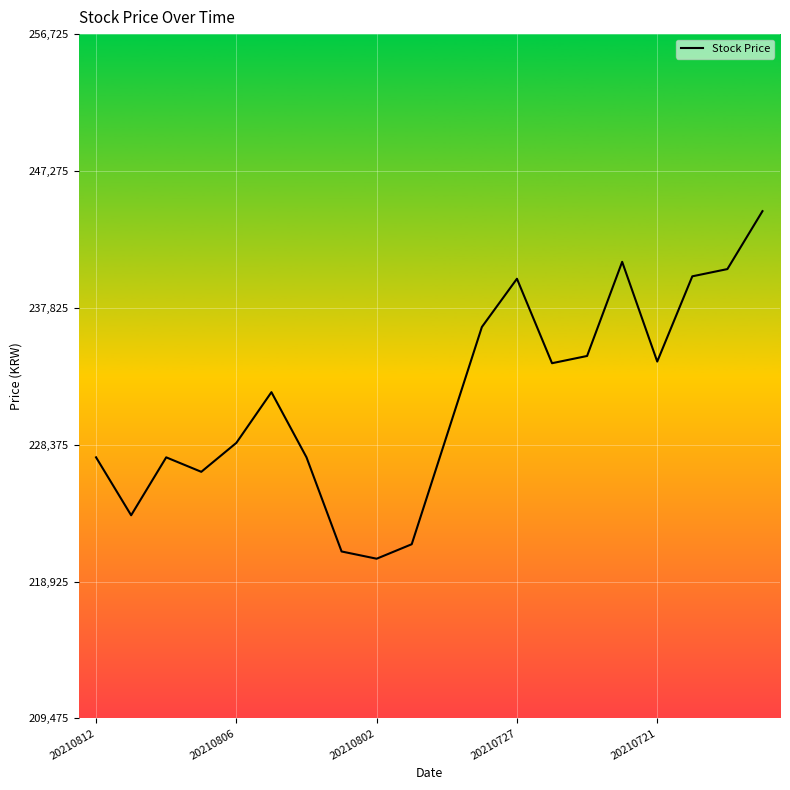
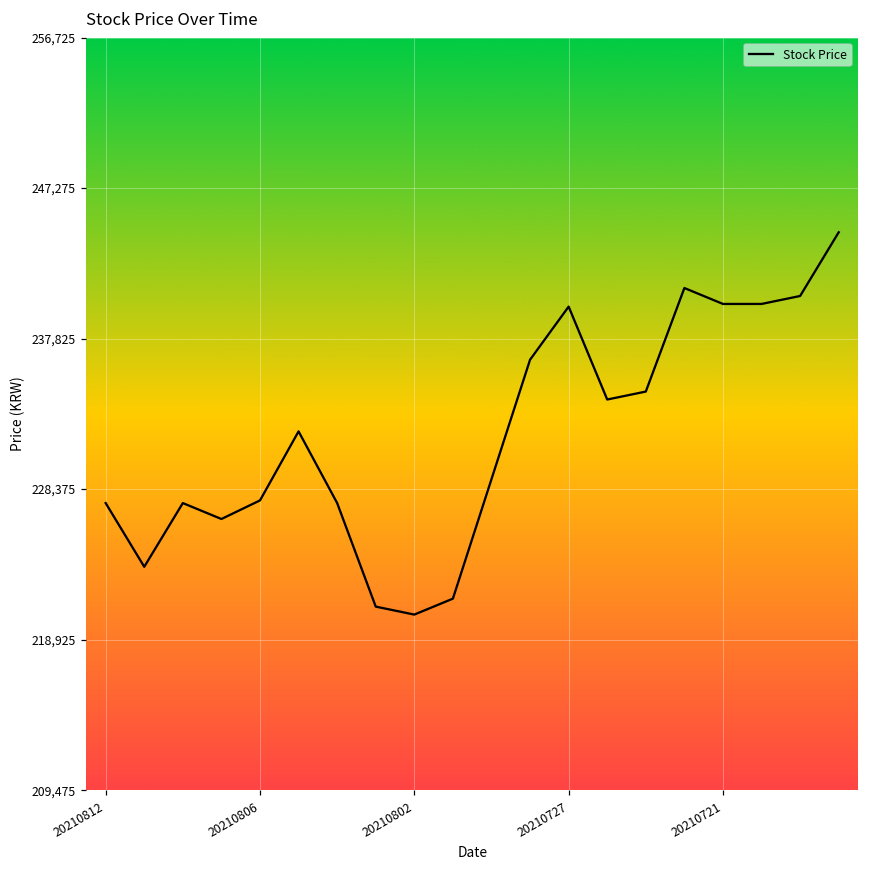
  {
    "20210812": "227,500",
-   "20210806": "228,500",
+   "20210806": "227,700",
    "20210802": "220,500",
    "20210727": "239,800",
-   "20210721": "234,100"
+   "20210721": "240,000"
  }
